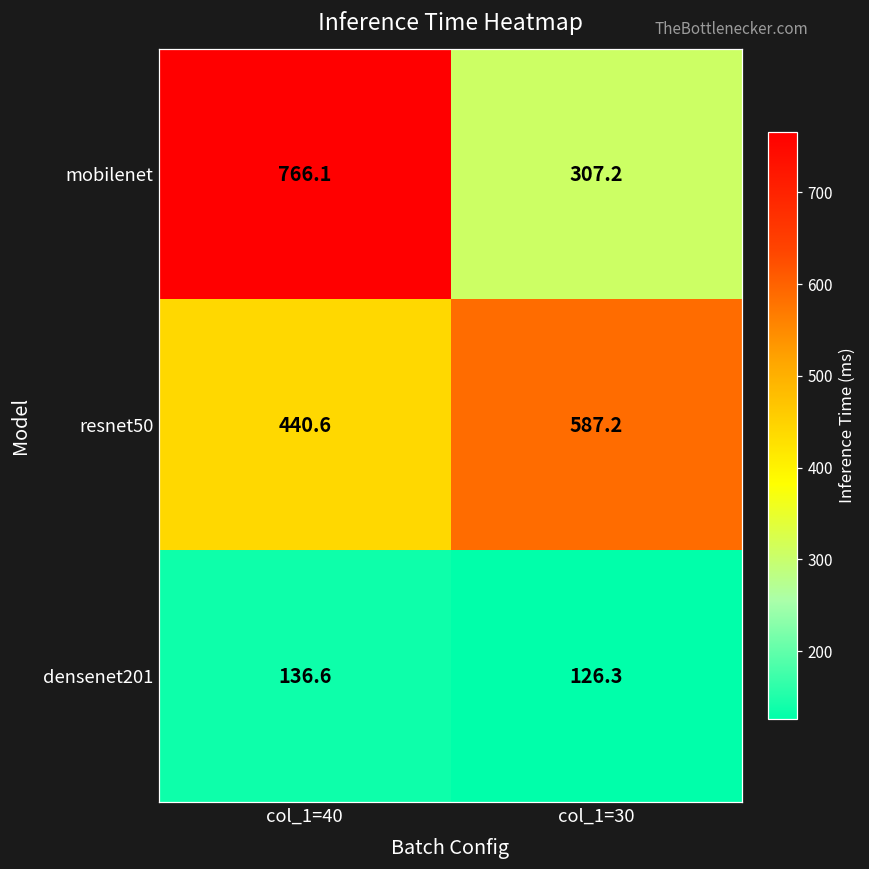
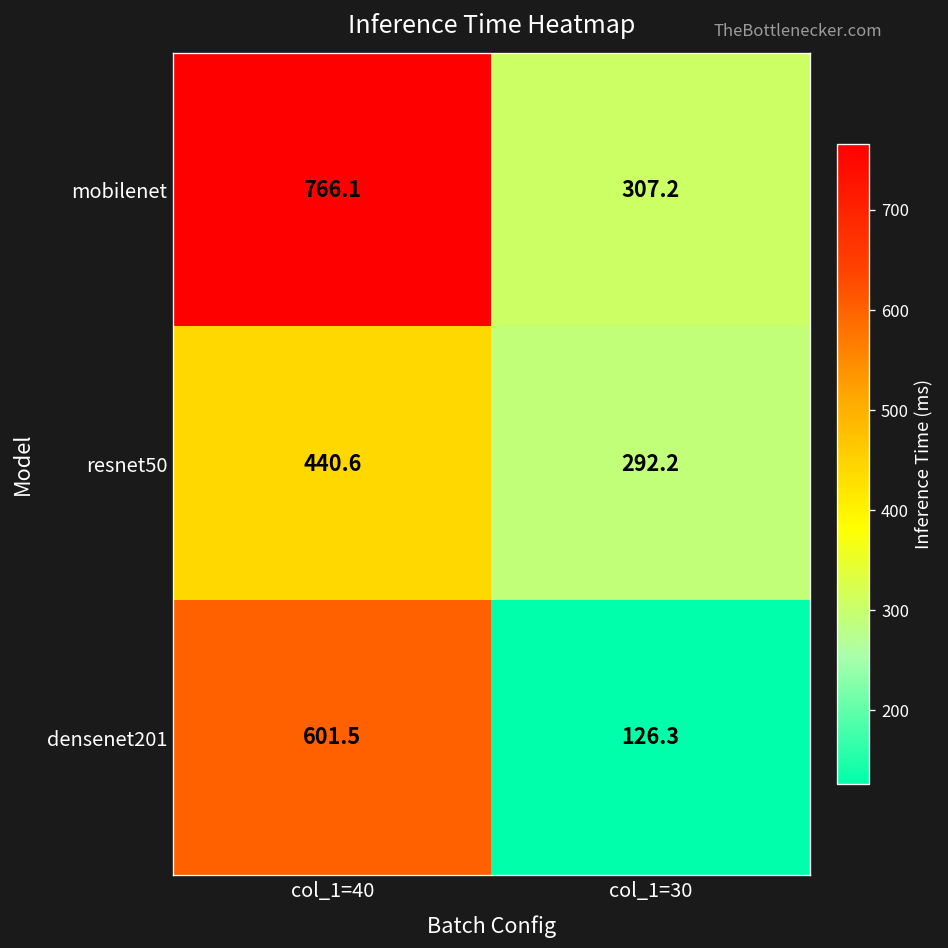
  {
    "mobilenet": {
      "col_1=40": 766.1,
      "col_1=30": 307.2
    },
    "resnet50": {
      "col_1=40": 440.6,
-     "col_1=30": 587.2
+     "col_1=30": 292.2
    },
    "densenet201": {
-     "col_1=40": 136.6,
+     "col_1=40": 601.5,
      "col_1=30": 126.3
    }
  }
